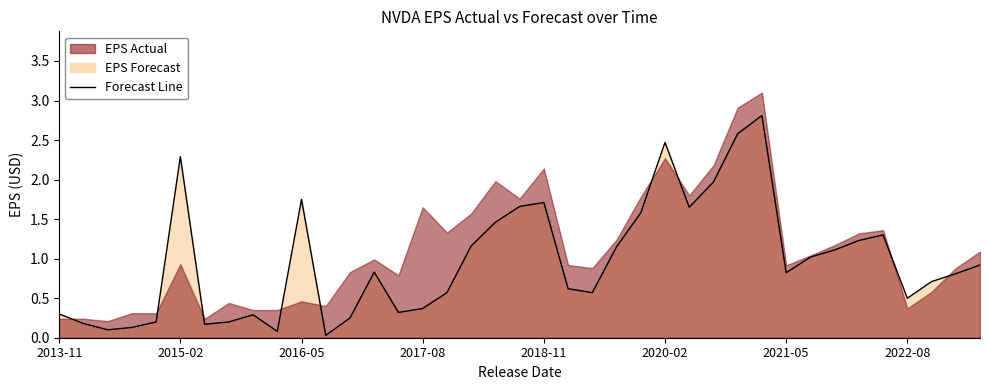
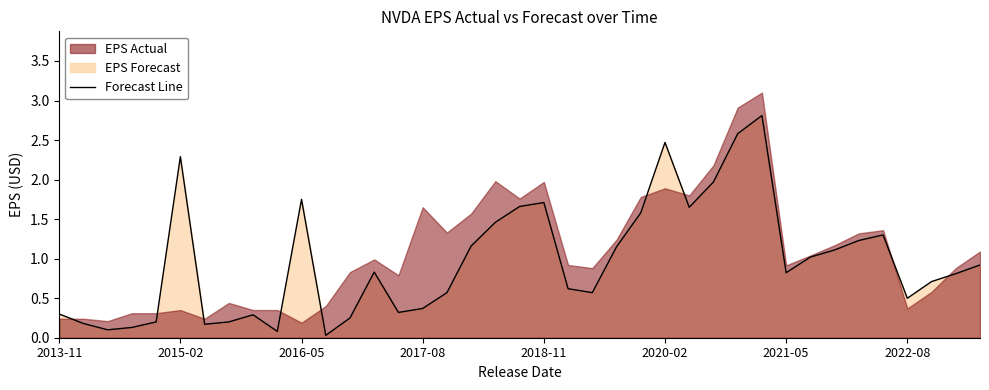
  {
    "EPS Forecast": {
      "2013-11": 0.3,
      "2015-02": 2.3,
      "2016-05": 1.8,
      "2017-08": 0.4,
      "2018-11": 1.7,
      "2020-02": 2.5,
      "2021-05": 0.8,
      "2022-08": 0.5
    },
    "EPS Actual": {
      "2013-11": 0.2,
-     "2015-02": 0.9,
-     "2016-05": 0.5,
+     "2015-02": 0.4,
+     "2016-05": 0.2,
      "2017-08": 1.7,
-     "2018-11": 2.1,
-     "2020-02": 2.3,
+     "2018-11": 2.0,
+     "2020-02": 1.9,
      "2021-05": 0.9,
      "2022-08": 0.4
    }
  }
